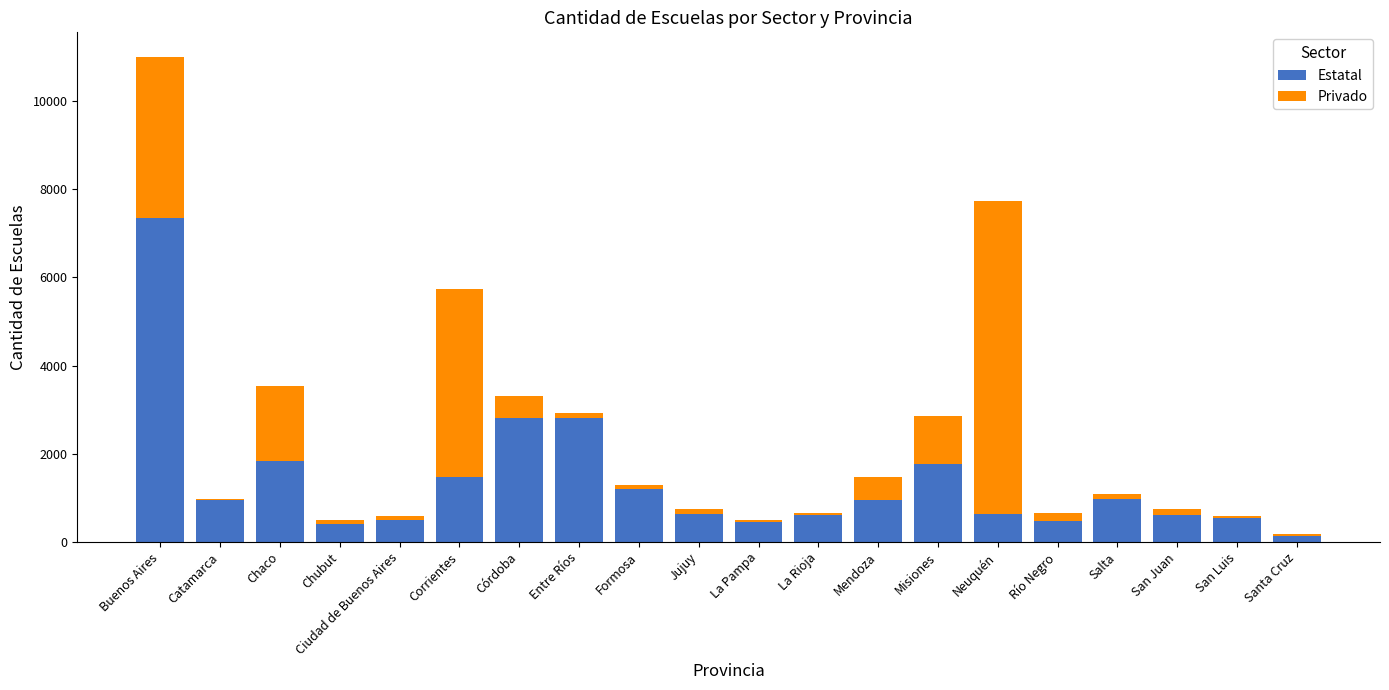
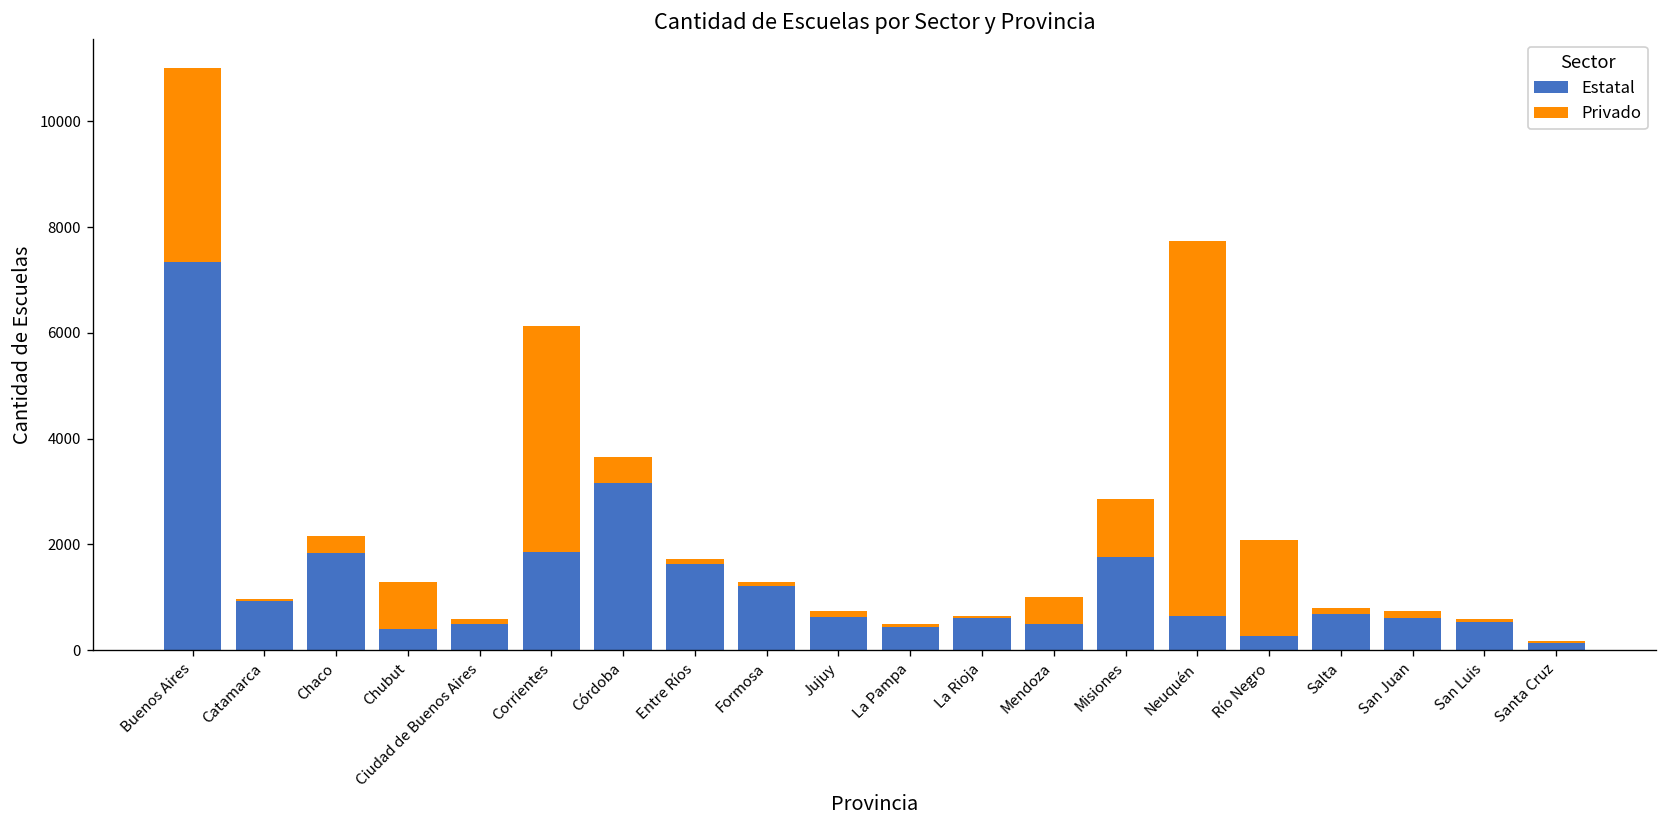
  {
    "Estatal": {
      "Buenos Aires": 7300,
      "Catamarca": 900,
      "Chaco": 1800,
      "Chubut": 400,
      "Ciudad de Buenos Aires": 500,
-     "Corrientes": 1500,
-     "Córdoba": 2800,
-     "Entre Ríos": 2800,
+     "Corrientes": 1900,
+     "Córdoba": 3200,
+     "Entre Ríos": 1600,
      "Formosa": 1200,
      "Jujuy": 600,
      "La Pampa": 400,
      "La Rioja": 600,
-     "Mendoza": 1000,
+     "Mendoza": 500,
      "Misiones": 1800,
      "Neuquén": 600,
-     "Río Negro": 500,
-     "Salta": 1000,
+     "Río Negro": 300,
+     "Salta": 700,
      "San Juan": 600,
      "San Luis": 500,
      "Santa Cruz": 100
    },
    "Privado": {
      "Buenos Aires": 3700,
-     "Chaco": 1700,
-     "Chubut": 100,
+     "Chaco": 300,
+     "Chubut": 900,
      "Ciudad de Buenos Aires": 100,
      "Corrientes": 4300,
      "Córdoba": 500,
      "Entre Ríos": 100,
      "Formosa": 100,
      "Jujuy": 100,
      "Mendoza": 500,
      "Misiones": 1100,
      "Neuquén": 7100,
-     "Río Negro": 200,
+     "Río Negro": 1800,
      "Salta": 100,
      "San Juan": 100
    }
  }
